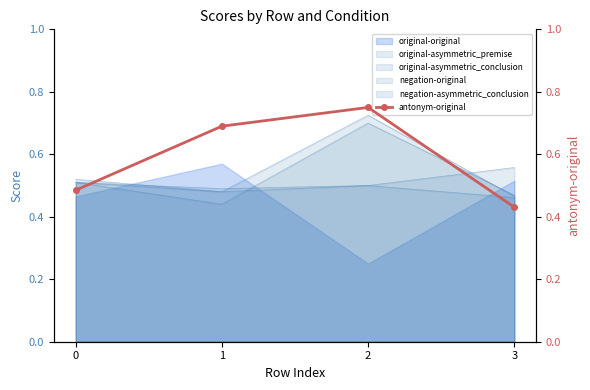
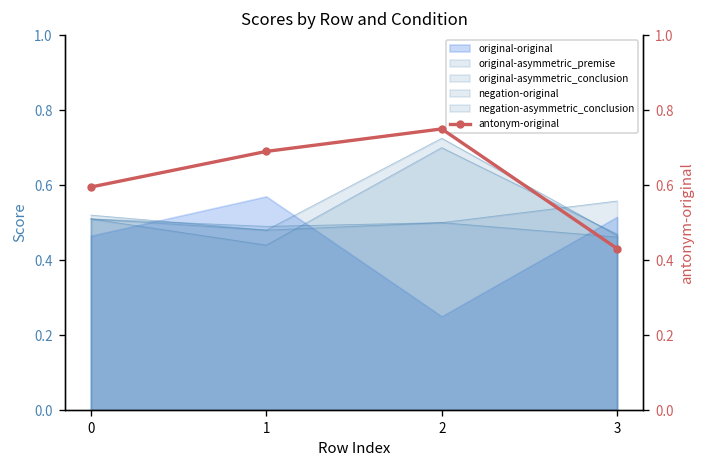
  {
    "antonym-original": {
-     "0": 0.49,
+     "0": 0.60,
      "1": 0.69,
      "2": 0.75,
      "3": 0.43
    }
  }
